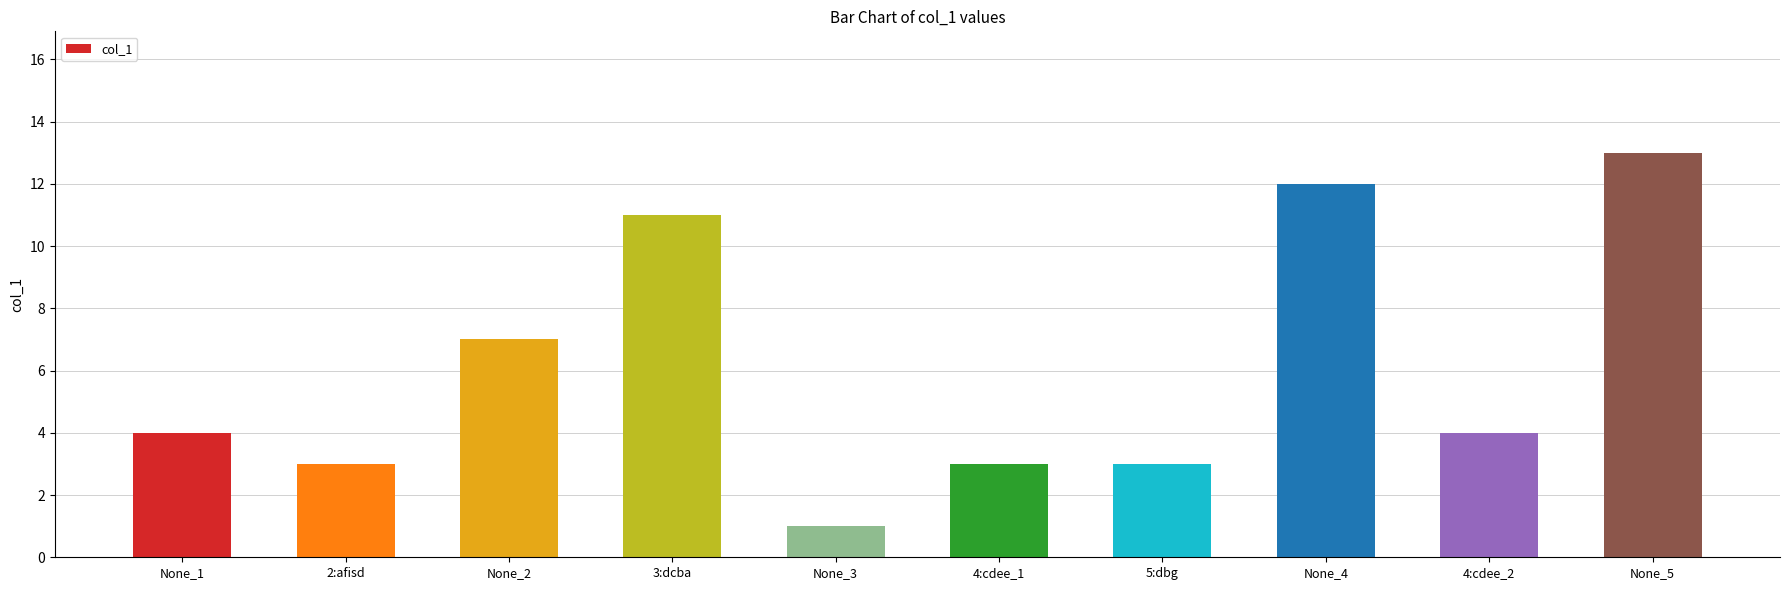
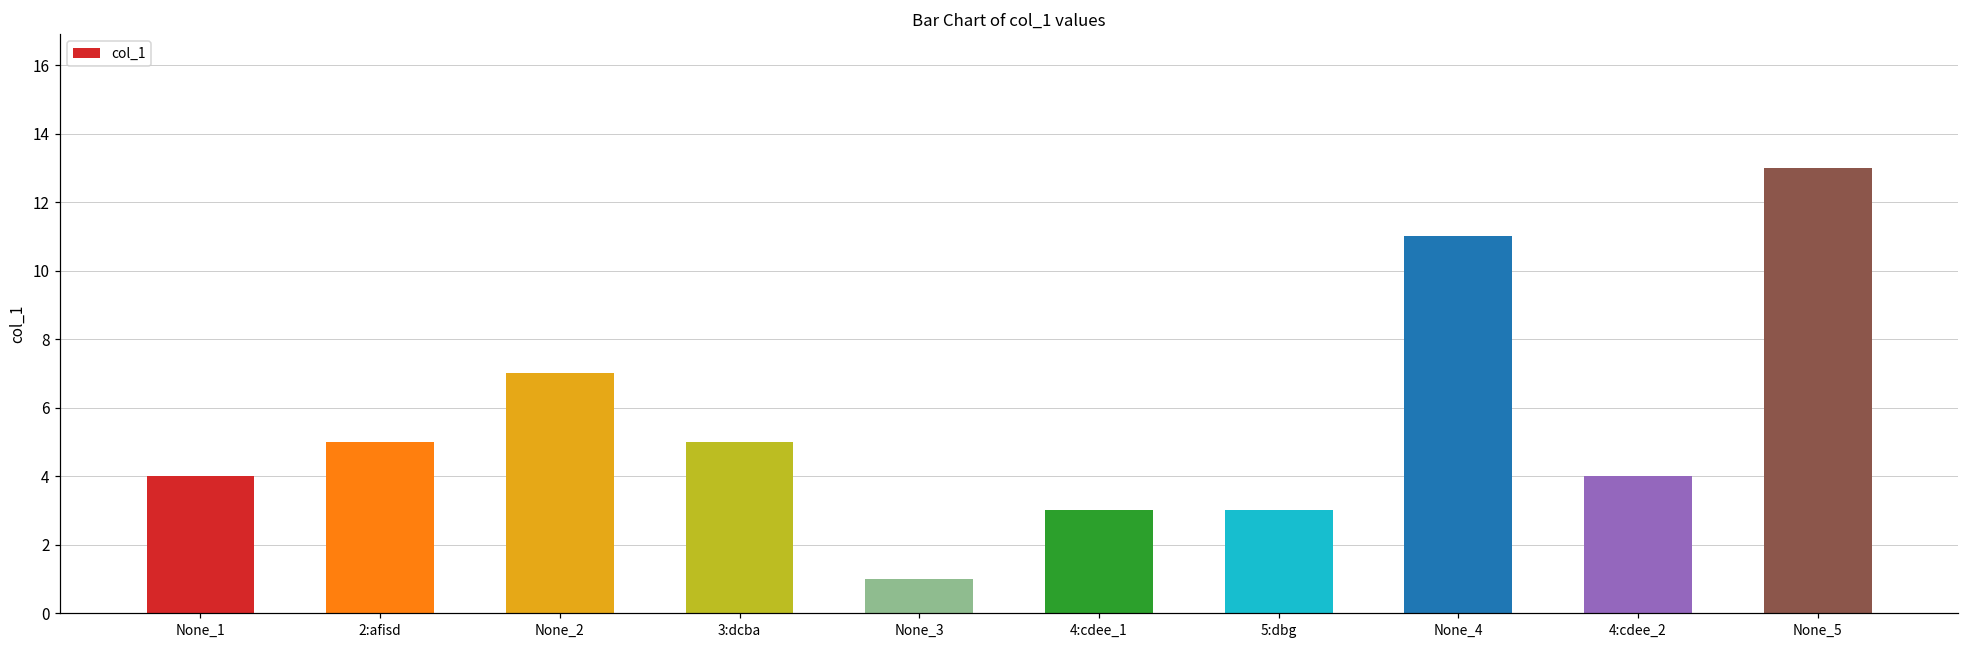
  {
    "None_1": 4,
-   "2:afisd": 3,
+   "2:afisd": 5,
    "None_2": 7,
-   "3:dcba": 11,
+   "3:dcba": 5,
    "None_3": 1,
    "4:cdee_1": 3,
    "5:dbg": 3,
-   "None_4": 12,
+   "None_4": 11,
    "4:cdee_2": 4,
    "None_5": 13
  }
